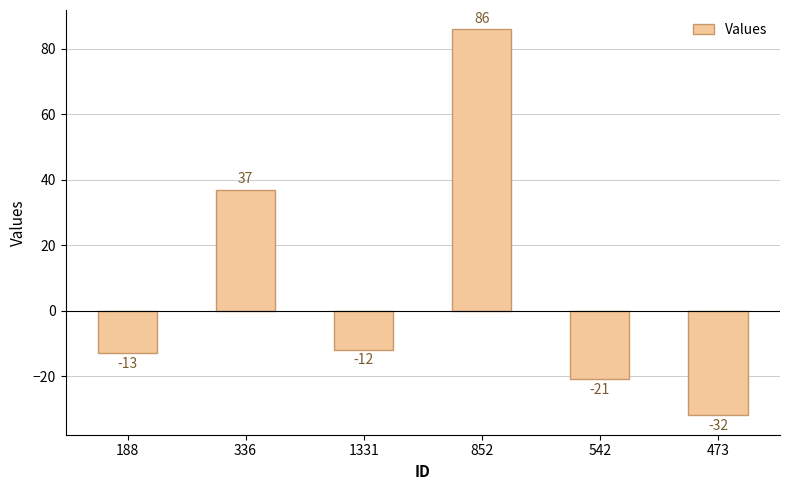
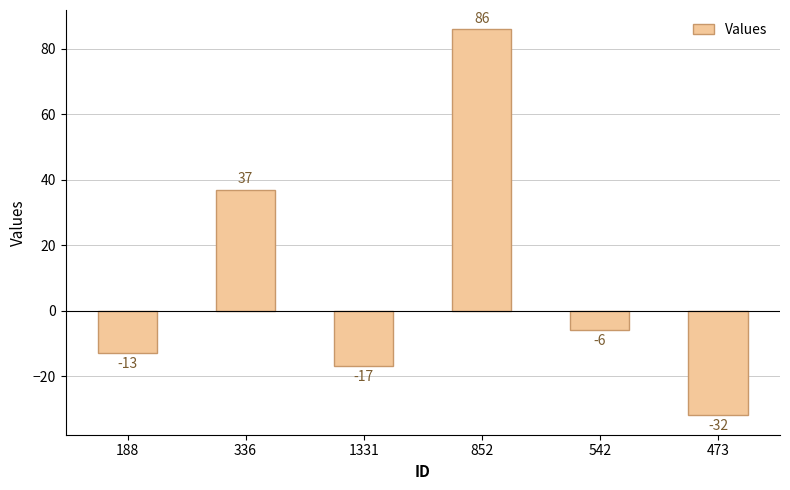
  {
    "188": -13,
    "336": 37,
-   "1331": -12,
+   "1331": -17,
    "852": 86,
-   "542": -21,
+   "542": -6,
    "473": -32
  }
